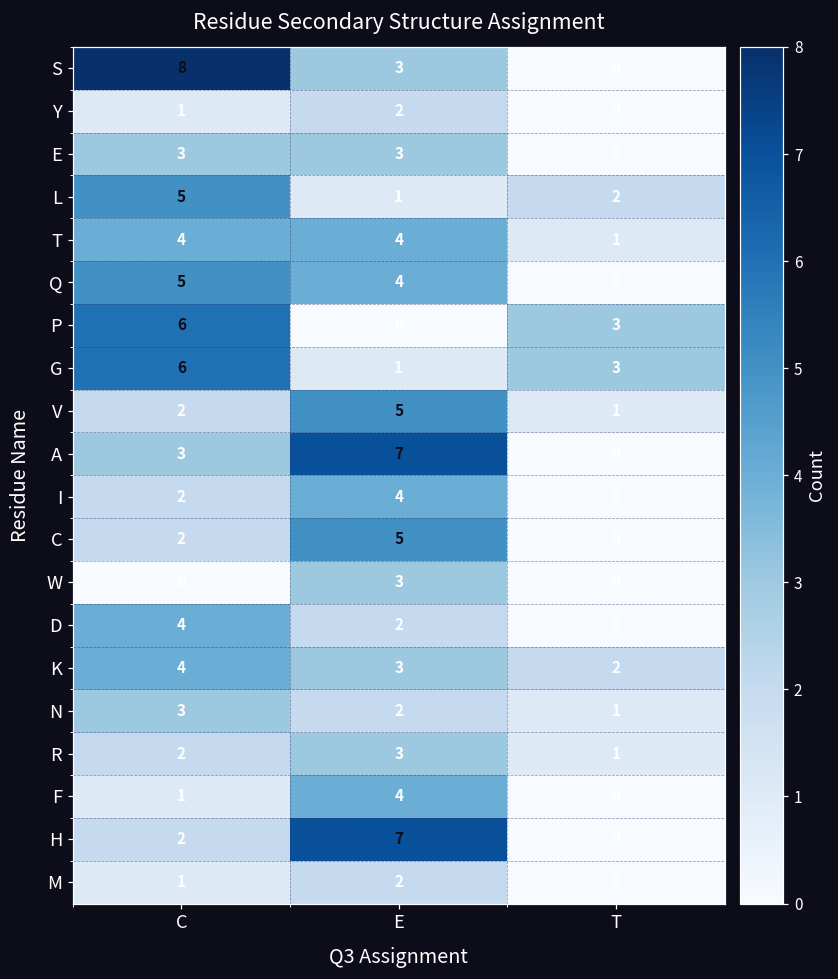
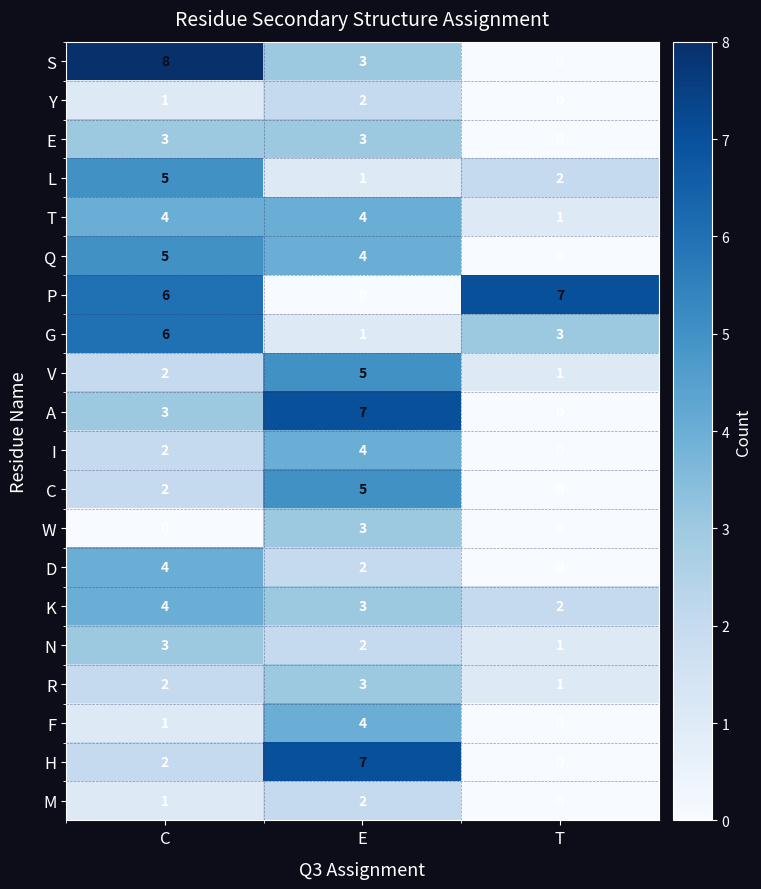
  {
    "S": {
      "C": 8,
      "E": 3
    },
    "Y": {
      "E": 2
    },
    "E": {
      "C": 3,
      "E": 3
    },
    "L": {
      "C": 5,
      "T": 2
    },
    "T": {
      "C": 4,
      "E": 4
    },
    "Q": {
      "C": 5,
      "E": 4
    },
    "P": {
      "C": 6,
-     "T": 3
+     "T": 7
    },
    "G": {
      "C": 6,
      "T": 3
    },
    "V": {
      "C": 2,
      "E": 5
    },
    "A": {
      "C": 3,
      "E": 7
    },
    "I": {
      "C": 2,
      "E": 4
    },
    "C": {
      "C": 2,
      "E": 5
    },
    "W": {
      "E": 3
    },
    "D": {
      "C": 4,
      "E": 2
    },
    "K": {
      "C": 4,
      "E": 3,
      "T": 2
    },
    "N": {
      "C": 3,
      "E": 2
    },
    "R": {
      "C": 2,
      "E": 3
    },
    "F": {
      "E": 4
    },
    "H": {
      "C": 2,
      "E": 7
    },
    "M": {
      "E": 2
    }
  }
